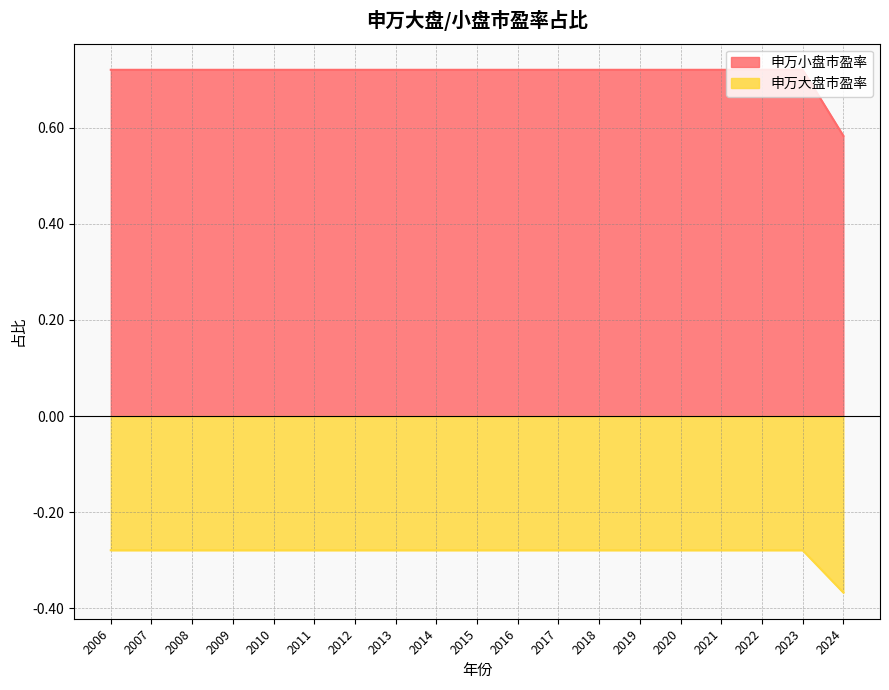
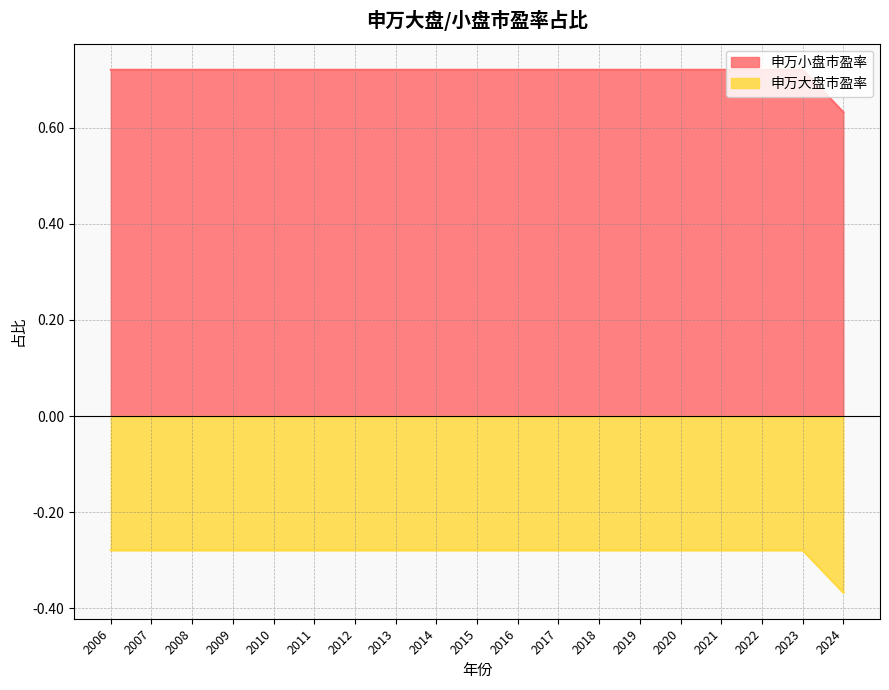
  {
    "申万小盘市盈率": {
      "2006": 0.72,
      "2007": 0.72,
      "2008": 0.72,
      "2009": 0.72,
      "2010": 0.72,
      "2011": 0.72,
      "2012": 0.72,
      "2013": 0.72,
      "2014": 0.72,
      "2015": 0.72,
      "2016": 0.72,
      "2017": 0.72,
      "2018": 0.72,
      "2019": 0.72,
      "2020": 0.72,
      "2021": 0.72,
-     "2024": 0.58
+     "2024": 0.63
    }
  }
